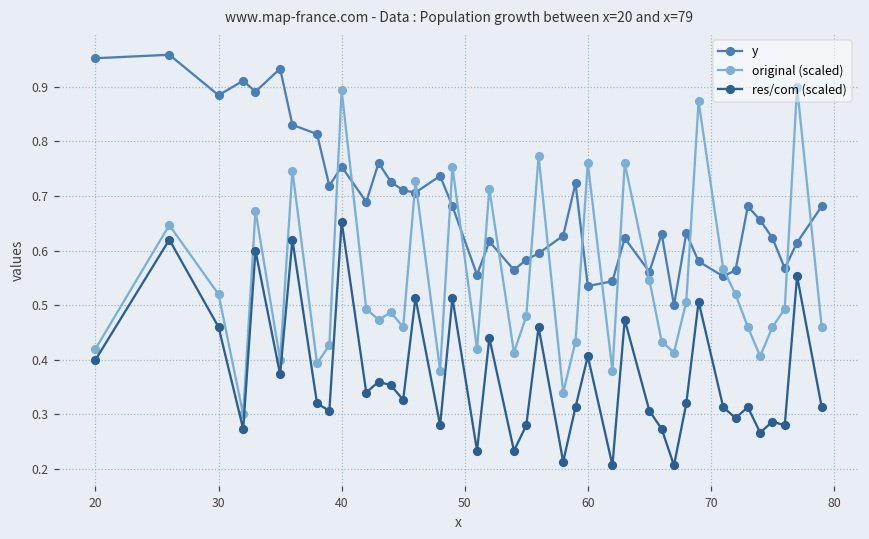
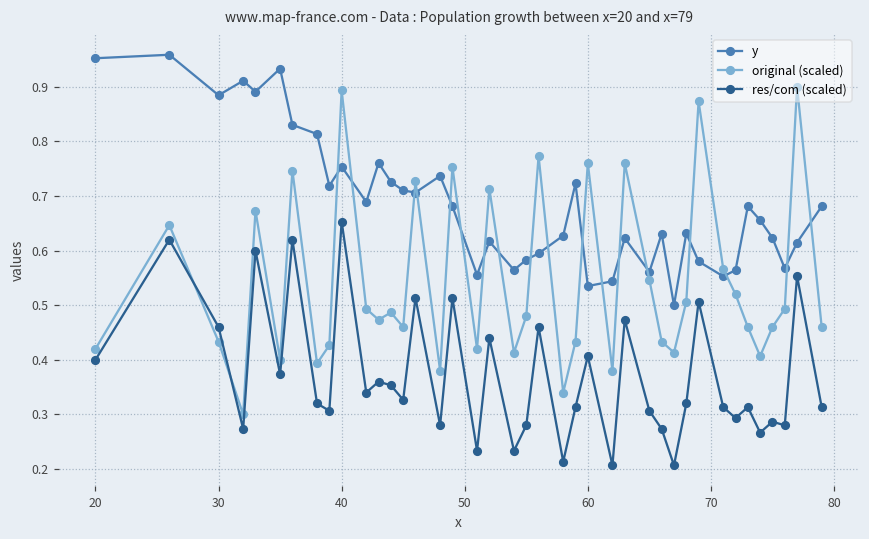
  {
    "original (scaled)": {
      "20": 0.42,
-     "30": 0.52,
+     "30": 0.43,
      "40": 0.89,
      "60": 0.76
    }
  }
